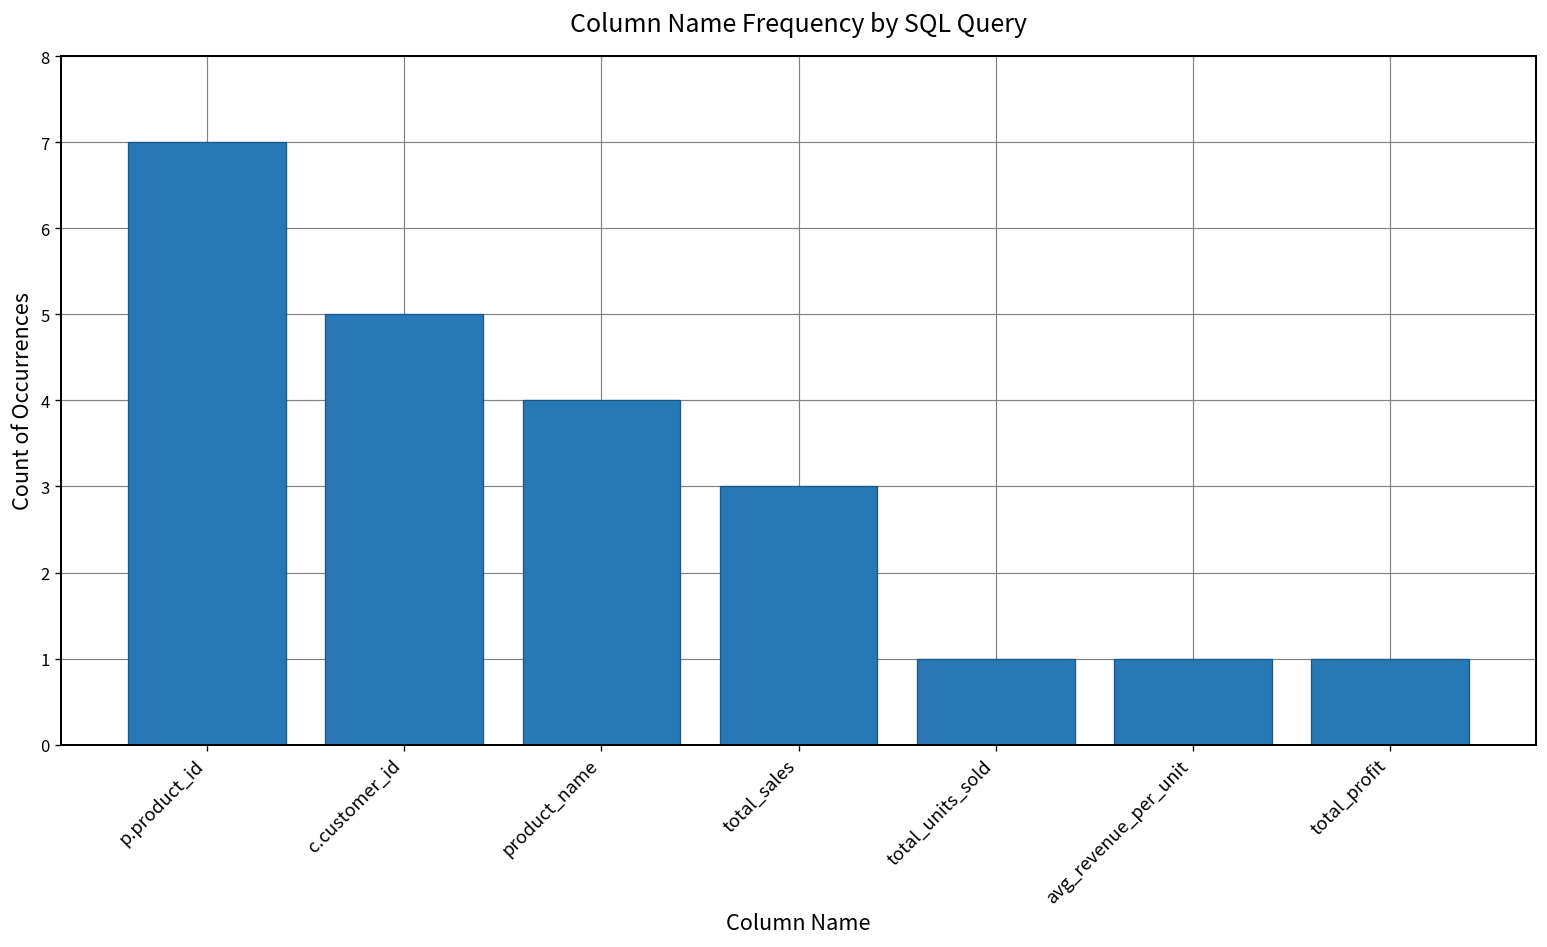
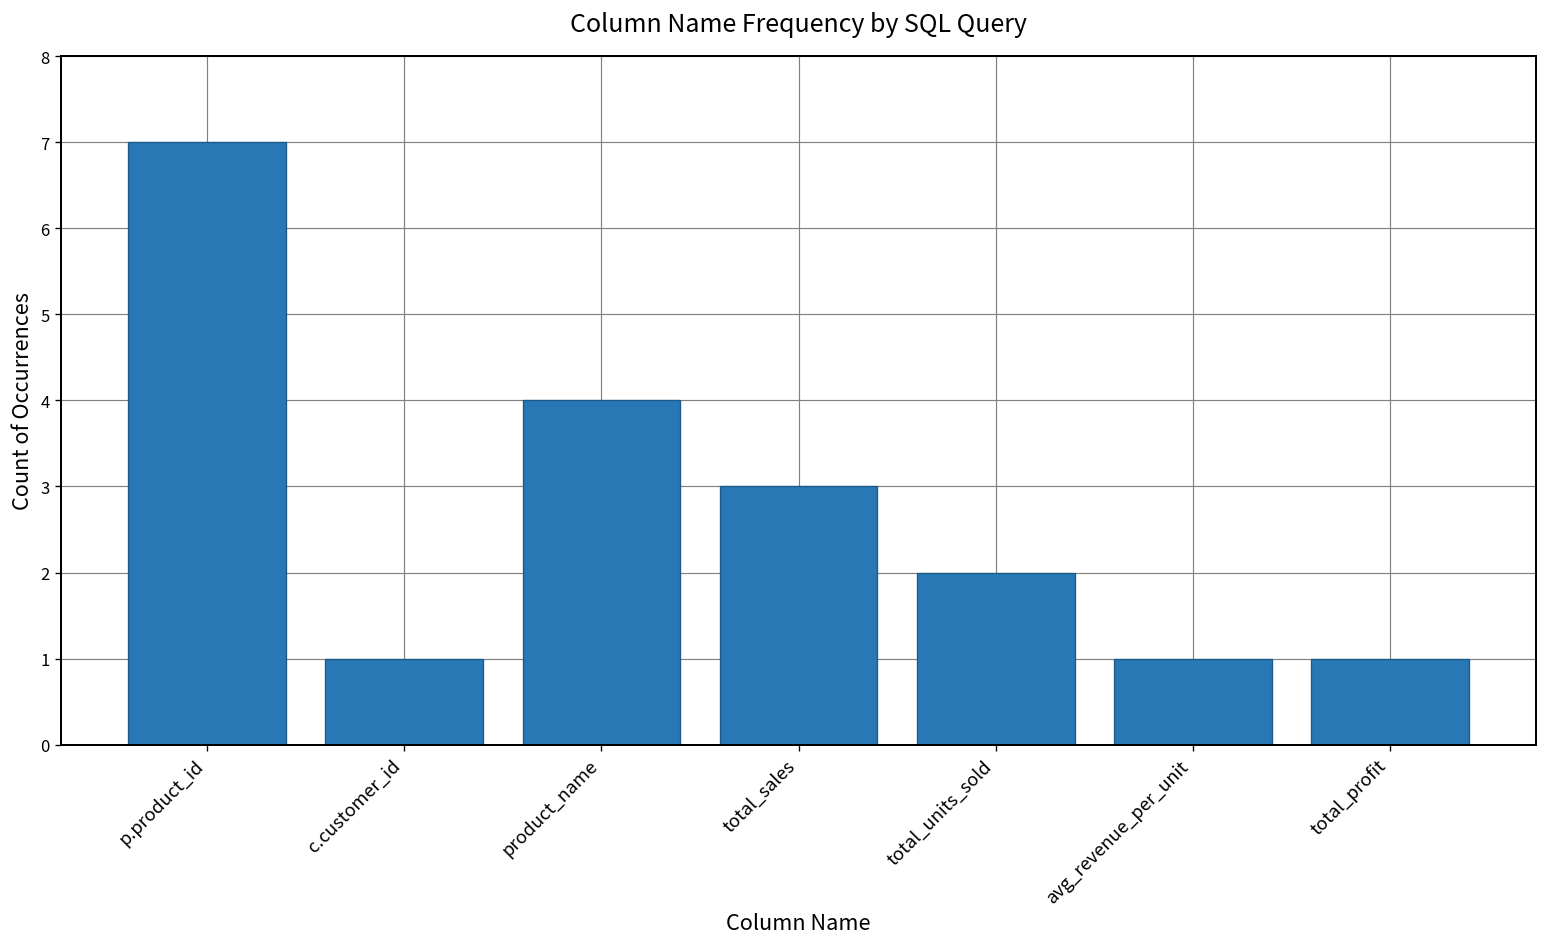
  {
    "p.product_id": 7,
-   "c.customer_id": 5,
+   "c.customer_id": 1,
    "product_name": 4,
    "total_sales": 3,
-   "total_units_sold": 1,
+   "total_units_sold": 2,
    "avg_revenue_per_unit": 1,
    "total_profit": 1
  }
